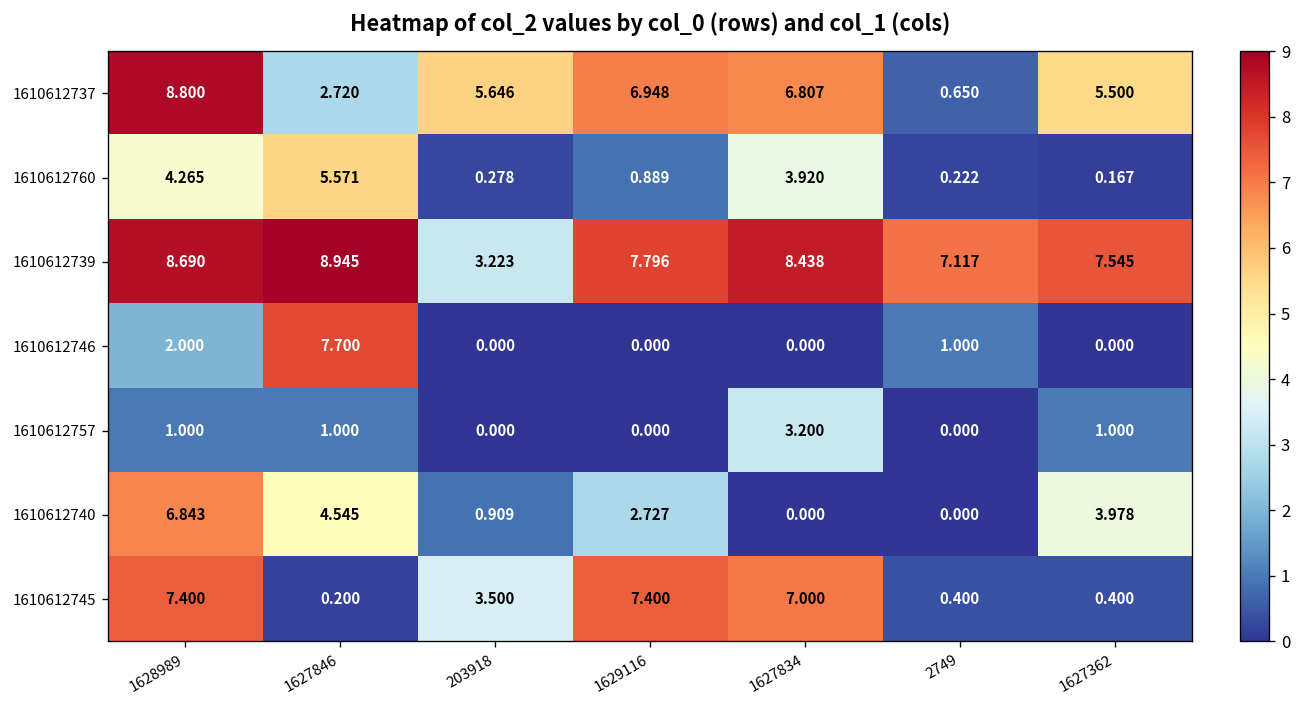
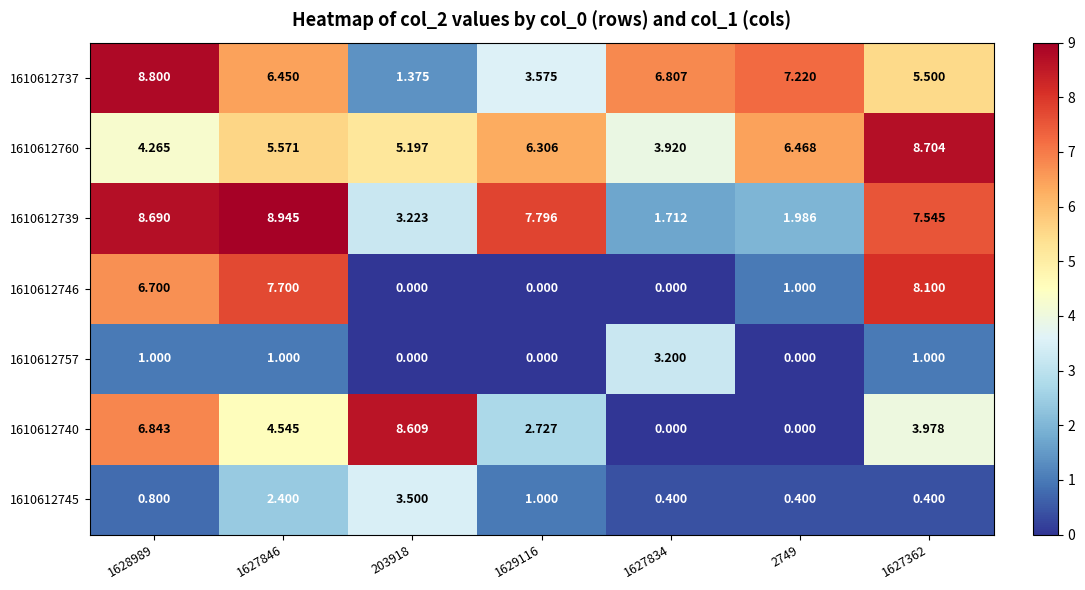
  {
    "1610612737": {
      "1628989": 8.800,
-     "1627846": 2.720,
-     "203918": 5.646,
-     "1629116": 6.948,
+     "1627846": 6.450,
+     "203918": 1.375,
+     "1629116": 3.575,
      "1627834": 6.807,
-     "2749": 0.650,
+     "2749": 7.220,
      "1627362": 5.500
    },
    "1610612760": {
      "1628989": 4.265,
      "1627846": 5.571,
-     "203918": 0.278,
-     "1629116": 0.889,
+     "203918": 5.197,
+     "1629116": 6.306,
      "1627834": 3.920,
-     "2749": 0.222,
-     "1627362": 0.167
+     "2749": 6.468,
+     "1627362": 8.704
    },
    "1610612739": {
      "1628989": 8.690,
      "1627846": 8.945,
      "203918": 3.223,
      "1629116": 7.796,
-     "1627834": 8.438,
-     "2749": 7.117,
+     "1627834": 1.712,
+     "2749": 1.986,
      "1627362": 7.545
    },
    "1610612746": {
-     "1628989": 2.000,
+     "1628989": 6.700,
      "1627846": 7.700,
      "203918": 0.000,
      "1629116": 0.000,
      "1627834": 0.000,
      "2749": 1.000,
-     "1627362": 0.000
+     "1627362": 8.100
    },
    "1610612757": {
      "1628989": 1.000,
      "1627846": 1.000,
      "203918": 0.000,
      "1629116": 0.000,
      "1627834": 3.200,
      "2749": 0.000,
      "1627362": 1.000
    },
    "1610612740": {
      "1628989": 6.843,
      "1627846": 4.545,
-     "203918": 0.909,
+     "203918": 8.609,
      "1629116": 2.727,
      "1627834": 0.000,
      "2749": 0.000,
      "1627362": 3.978
    },
    "1610612745": {
-     "1628989": 7.400,
-     "1627846": 0.200,
+     "1628989": 0.800,
+     "1627846": 2.400,
      "203918": 3.500,
-     "1629116": 7.400,
-     "1627834": 7.000,
+     "1629116": 1.000,
+     "1627834": 0.400,
      "2749": 0.400,
      "1627362": 0.400
    }
  }
